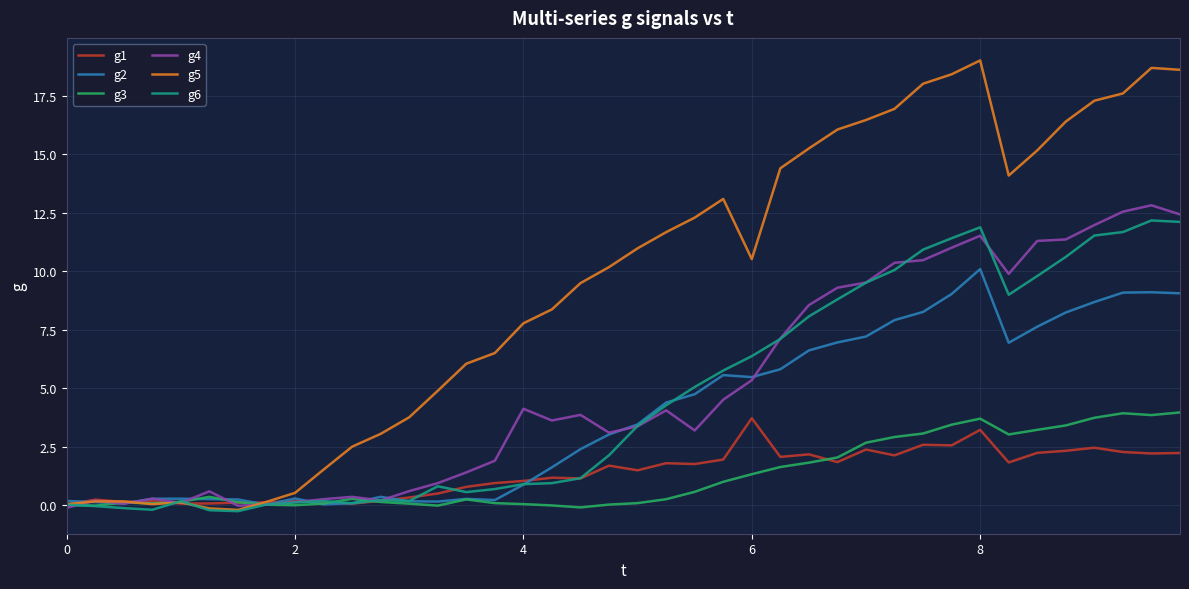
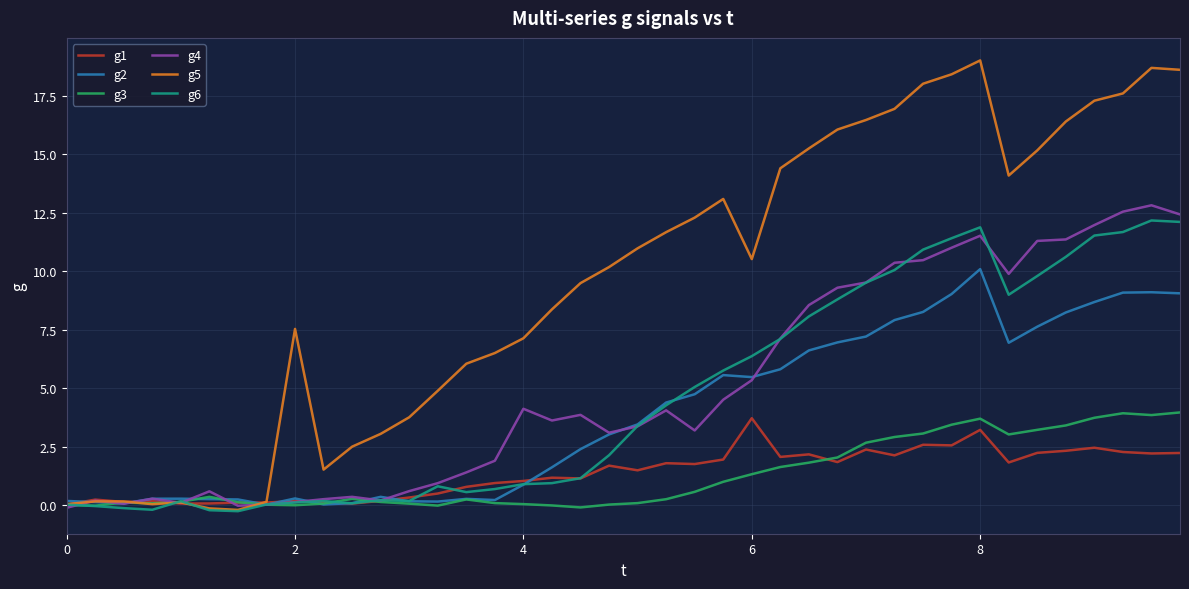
  {
    "g1": {
      "4": 1.0,
      "6": 3.7,
      "8": 3.2
    },
    "g2": {
      "0": 0.2,
      "2": 0.3,
      "6": 5.5,
      "8": 10.1
    },
    "g4": {
      "0": -0.1,
      "4": 4.1,
      "6": 5.3,
      "8": 11.5
    },
    "g5": {
-     "2": 0.5,
-     "4": 7.8,
+     "2": 7.5,
+     "4": 7.1,
      "6": 10.5,
      "8": 19.0
    }
  }
